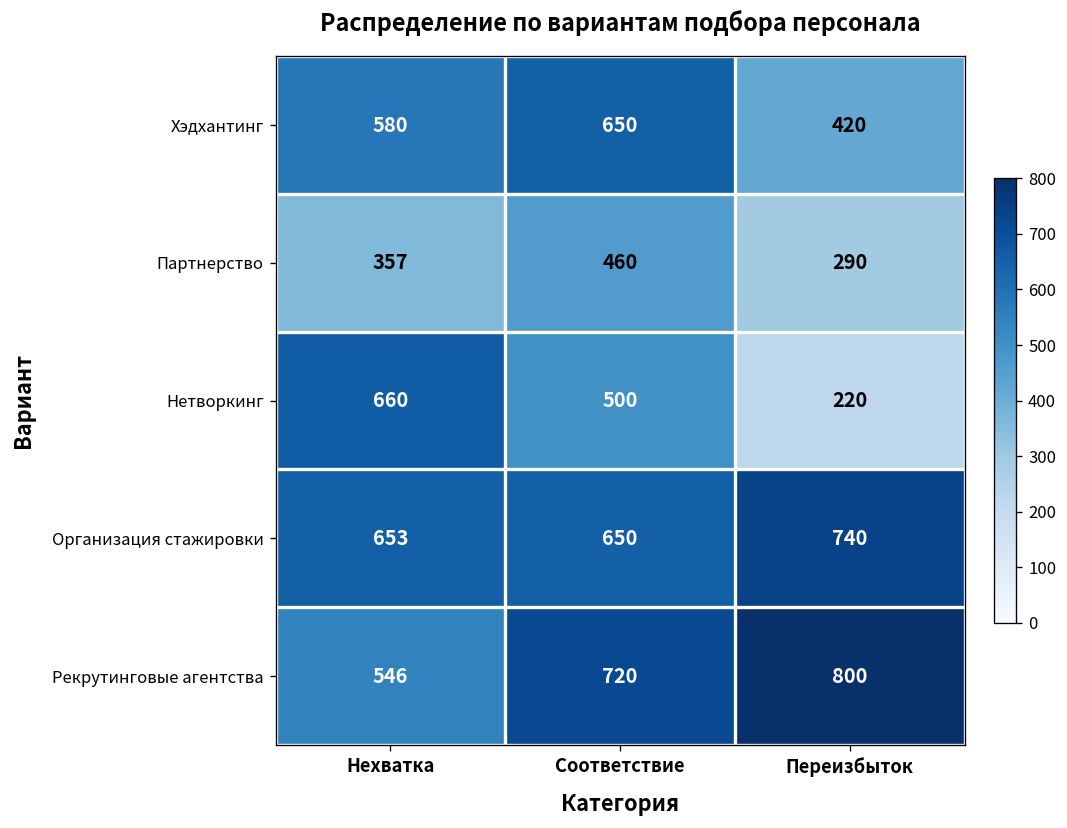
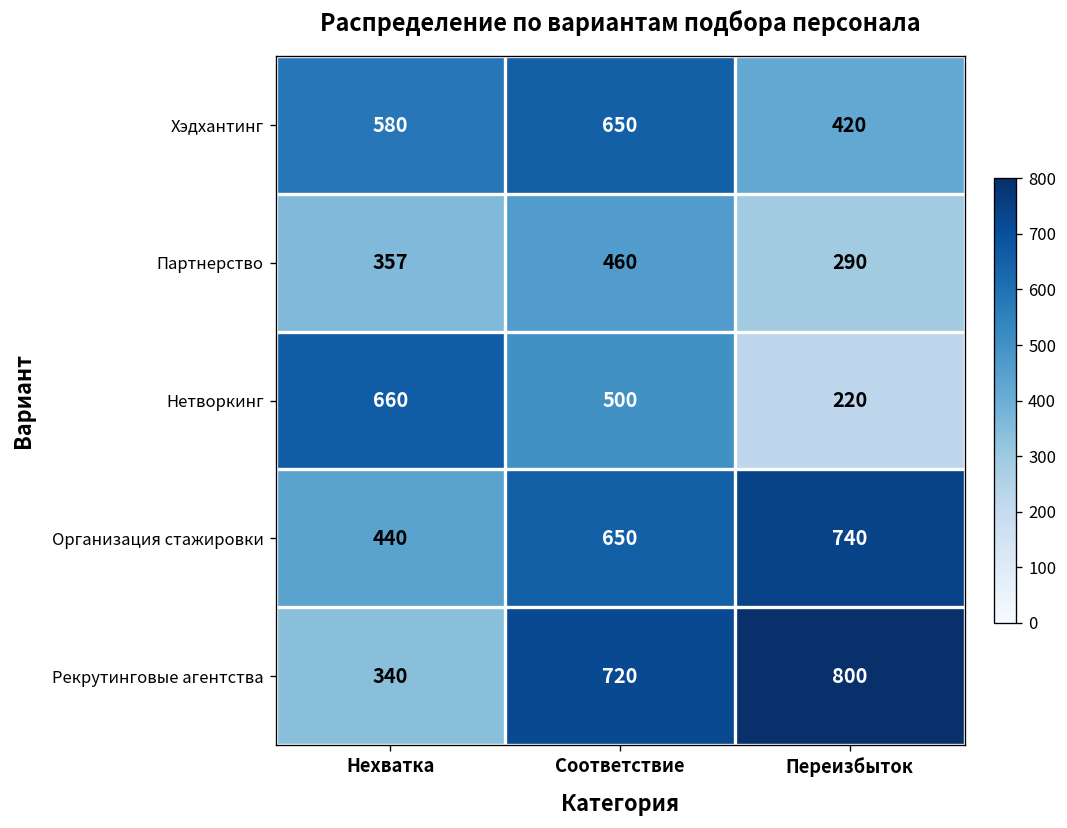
  {
    "Хэдхантинг": {
      "Нехватка": 580,
      "Соответствие": 650,
      "Переизбыток": 420
    },
    "Партнерство": {
      "Нехватка": 357,
      "Соответствие": 460,
      "Переизбыток": 290
    },
    "Нетворкинг": {
      "Нехватка": 660,
      "Соответствие": 500,
      "Переизбыток": 220
    },
    "Организация стажировки": {
-     "Нехватка": 653,
+     "Нехватка": 440,
      "Соответствие": 650,
      "Переизбыток": 740
    },
    "Рекрутинговые агентства": {
-     "Нехватка": 546,
+     "Нехватка": 340,
      "Соответствие": 720,
      "Переизбыток": 800
    }
  }
